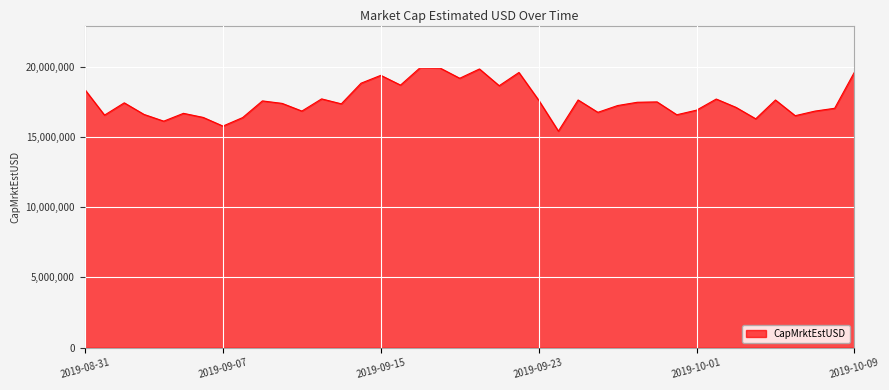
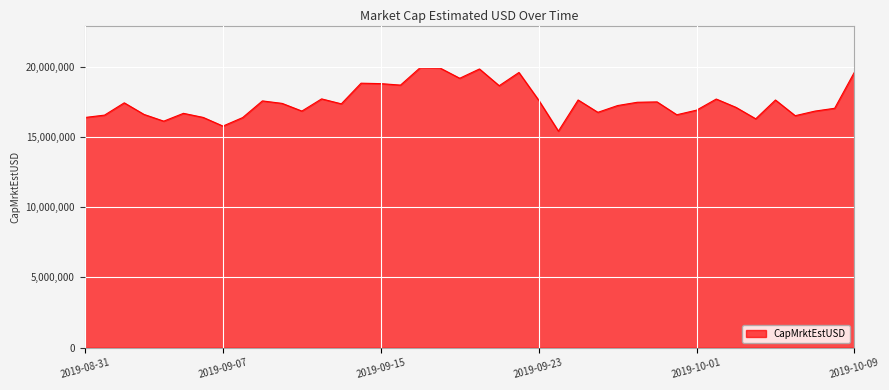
  {
-   "2019-08-31": "18,400,000",
+   "2019-08-31": "16,400,000",
    "2019-09-07": "15,800,000",
-   "2019-09-15": "19,400,000",
+   "2019-09-15": "18,800,000",
    "2019-09-23": "17,600,000",
    "2019-10-01": "16,900,000",
    "2019-10-09": "19,600,000"
  }
